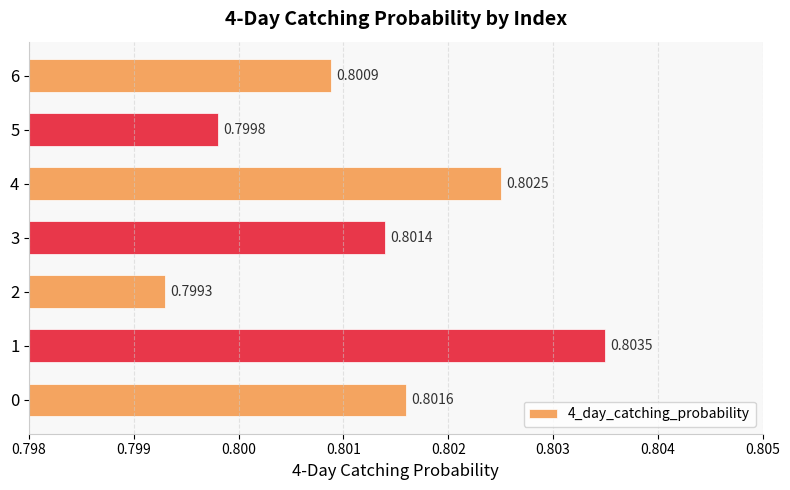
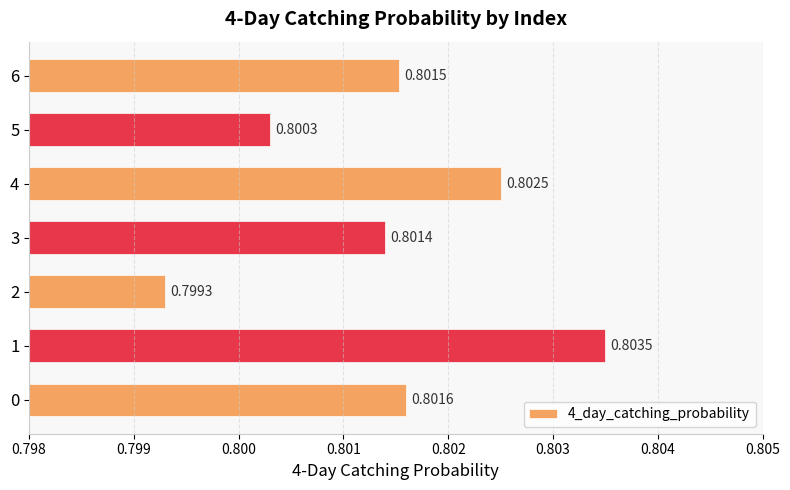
  {
-   "6": 0.8009,
-   "5": 0.7998,
+   "6": 0.8015,
+   "5": 0.8003,
    "4": 0.8025,
    "3": 0.8014,
    "2": 0.7993,
    "1": 0.8035,
    "0": 0.8016
  }
